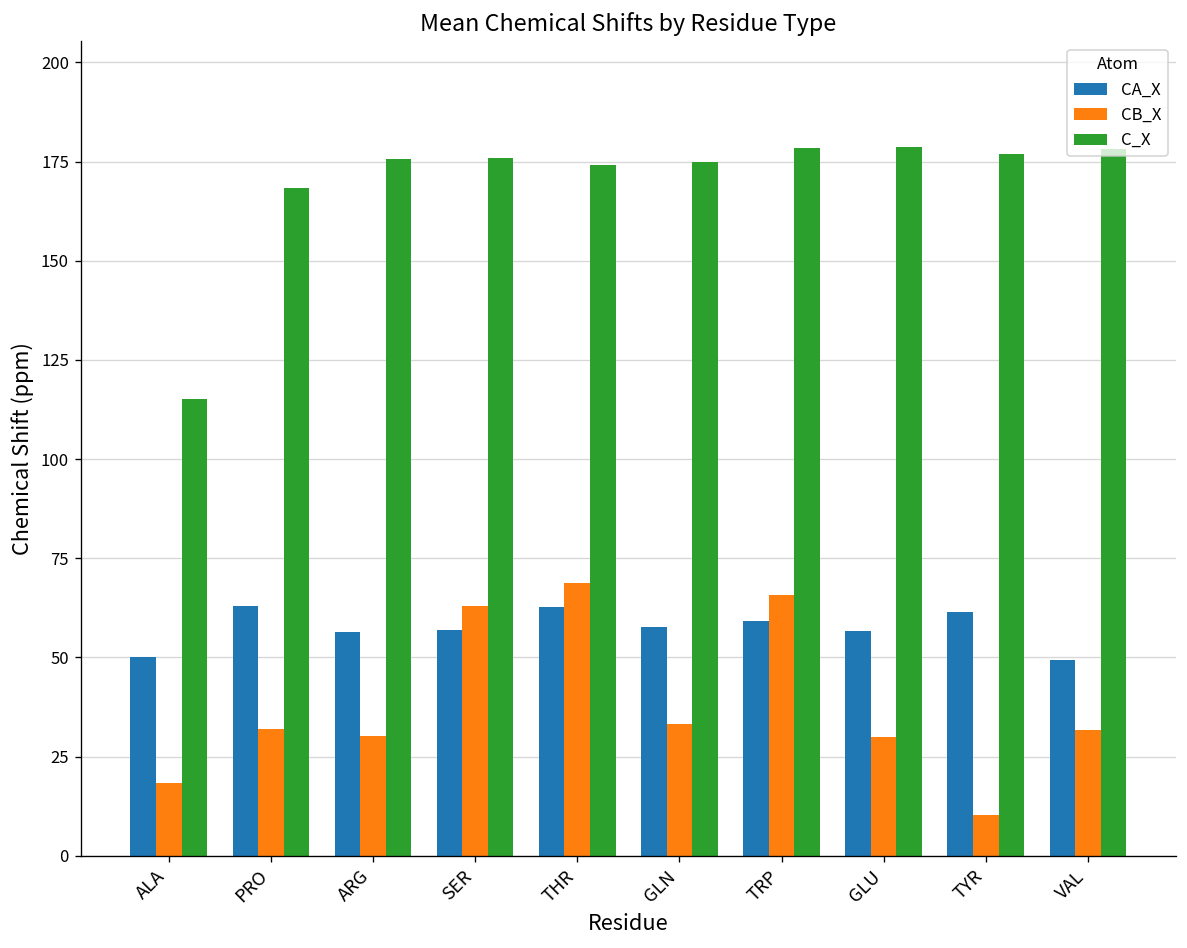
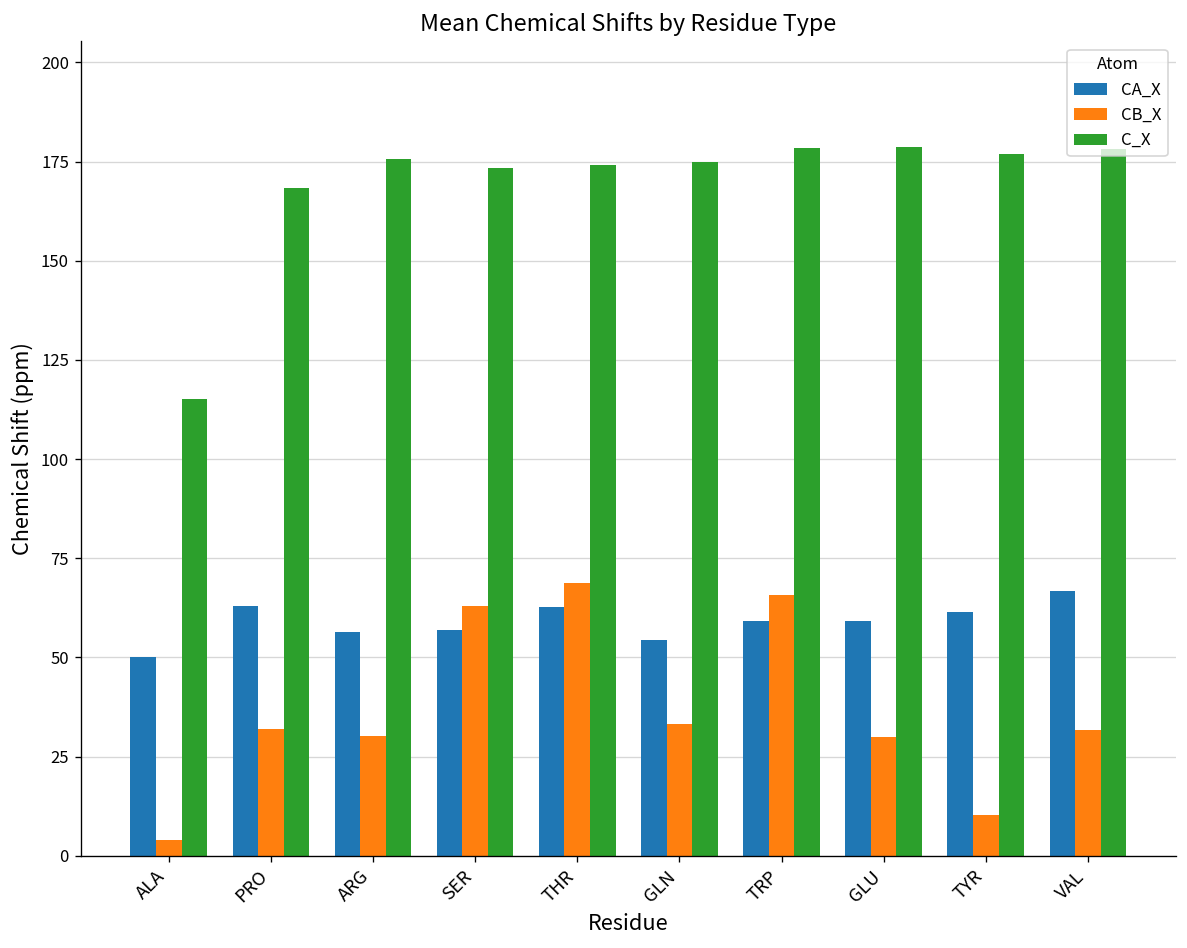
  {
    "CA_X": {
      "ALA": 50,
      "PRO": 63,
      "ARG": 56,
      "SER": 57,
      "THR": 63,
-     "GLN": 58,
+     "GLN": 54,
      "TRP": 59,
-     "GLU": 57,
+     "GLU": 59,
      "TYR": 61,
-     "VAL": 49
+     "VAL": 67
    },
    "CB_X": {
-     "ALA": 18,
+     "ALA": 4,
      "PRO": 32,
      "ARG": 30,
      "SER": 63,
      "THR": 69,
      "GLN": 33,
      "TRP": 66,
      "GLU": 30,
      "TYR": 10,
      "VAL": 32
    },
    "C_X": {
      "ALA": 115,
      "PRO": 168,
      "ARG": 176,
-     "SER": 176,
+     "SER": 173,
      "THR": 174,
      "GLN": 175,
      "TRP": 178,
      "GLU": 179,
      "TYR": 177
    }
  }
